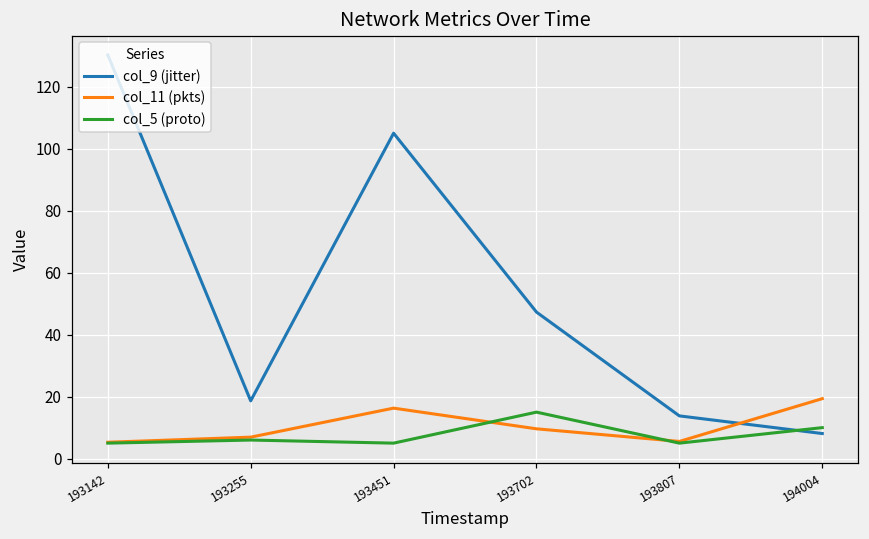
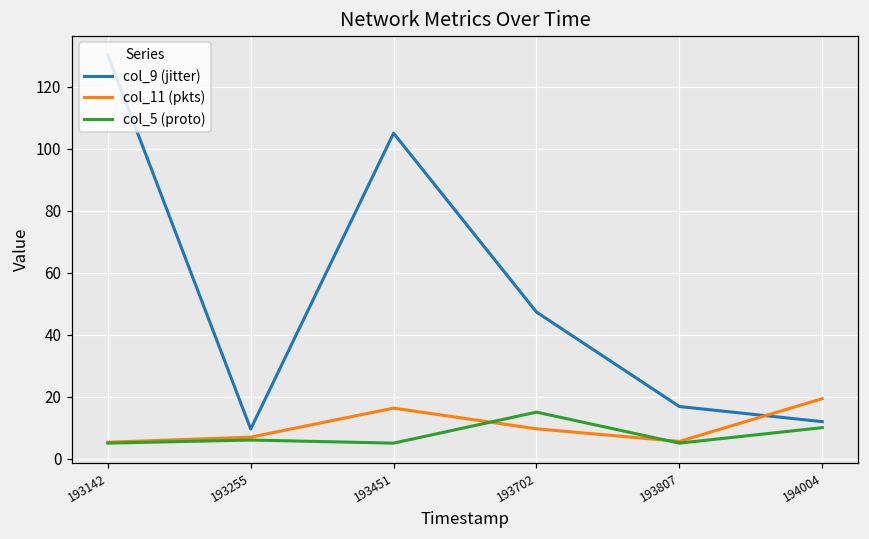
  {
    "col_9 (jitter)": {
-     "193255": 19,
+     "193255": 10,
      "193451": 105,
      "193702": 47,
-     "193807": 14,
-     "194004": 8
+     "193807": 17,
+     "194004": 12
    },
    "col_11 (pkts)": {
      "193255": 7,
      "193451": 16,
      "193702": 10,
      "194004": 19
    },
    "col_5 (proto)": {
      "193255": 6,
      "193451": 5,
      "193702": 15,
      "194004": 10
    }
  }
